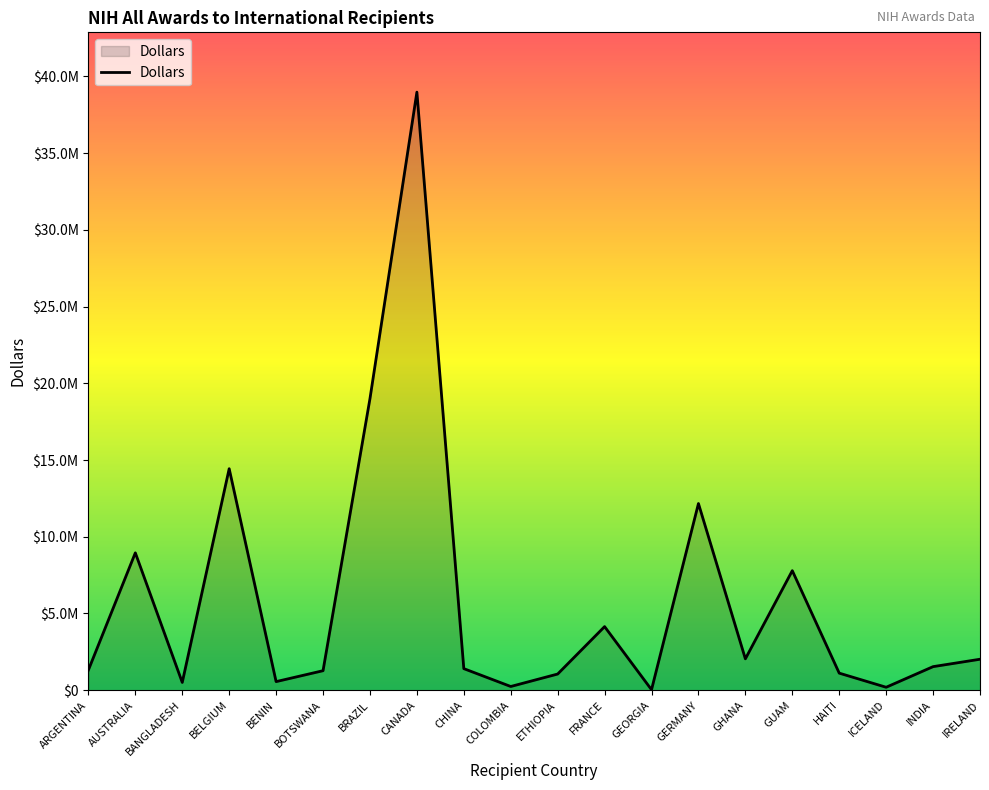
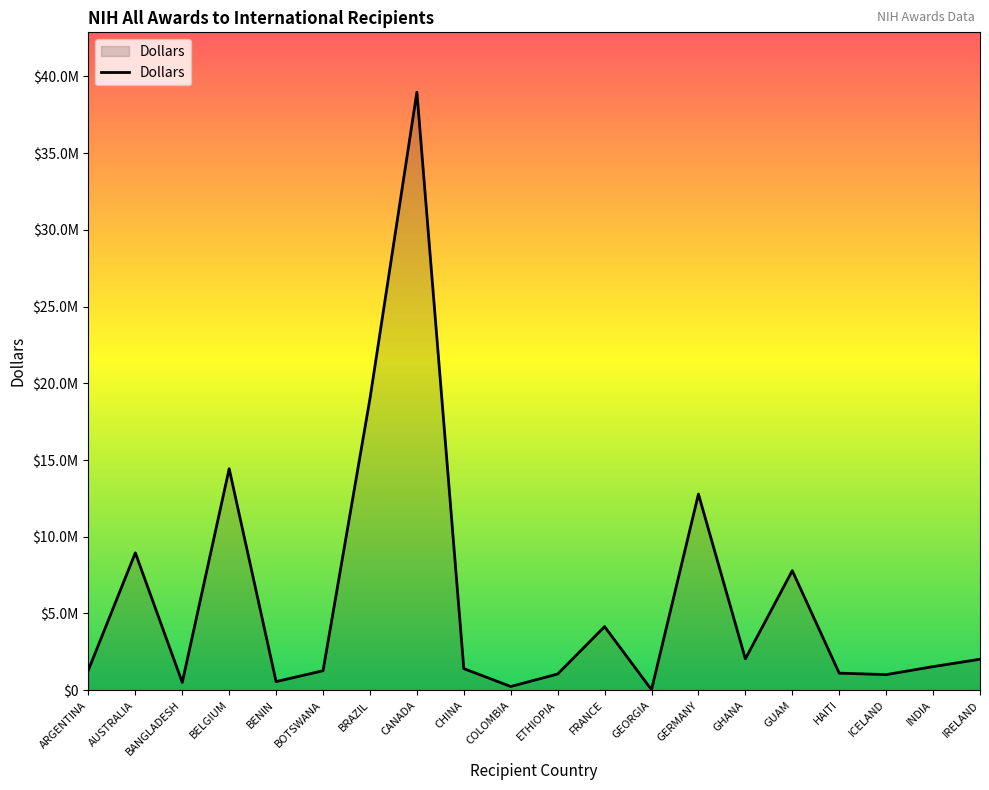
  {
    "ARGENTINA": "$1300000",
    "AUSTRALIA": "$9000000",
    "BANGLADESH": "$500000",
    "BELGIUM": "$14400000",
    "BENIN": "$600000",
    "BOTSWANA": "$1300000",
    "BRAZIL": "$19000000",
    "CANADA": "$39000000",
    "CHINA": "$1400000",
    "COLOMBIA": "$200000",
    "ETHIOPIA": "$1100000",
    "FRANCE": "$4100000",
    "GEORGIA": "$0",
-   "GERMANY": "$12200000",
+   "GERMANY": "$12800000",
    "GHANA": "$2000000",
    "GUAM": "$7800000",
    "HAITI": "$1100000",
-   "ICELAND": "$200000",
+   "ICELAND": "$1000000",
    "INDIA": "$1500000",
    "IRELAND": "$2000000"
  }
